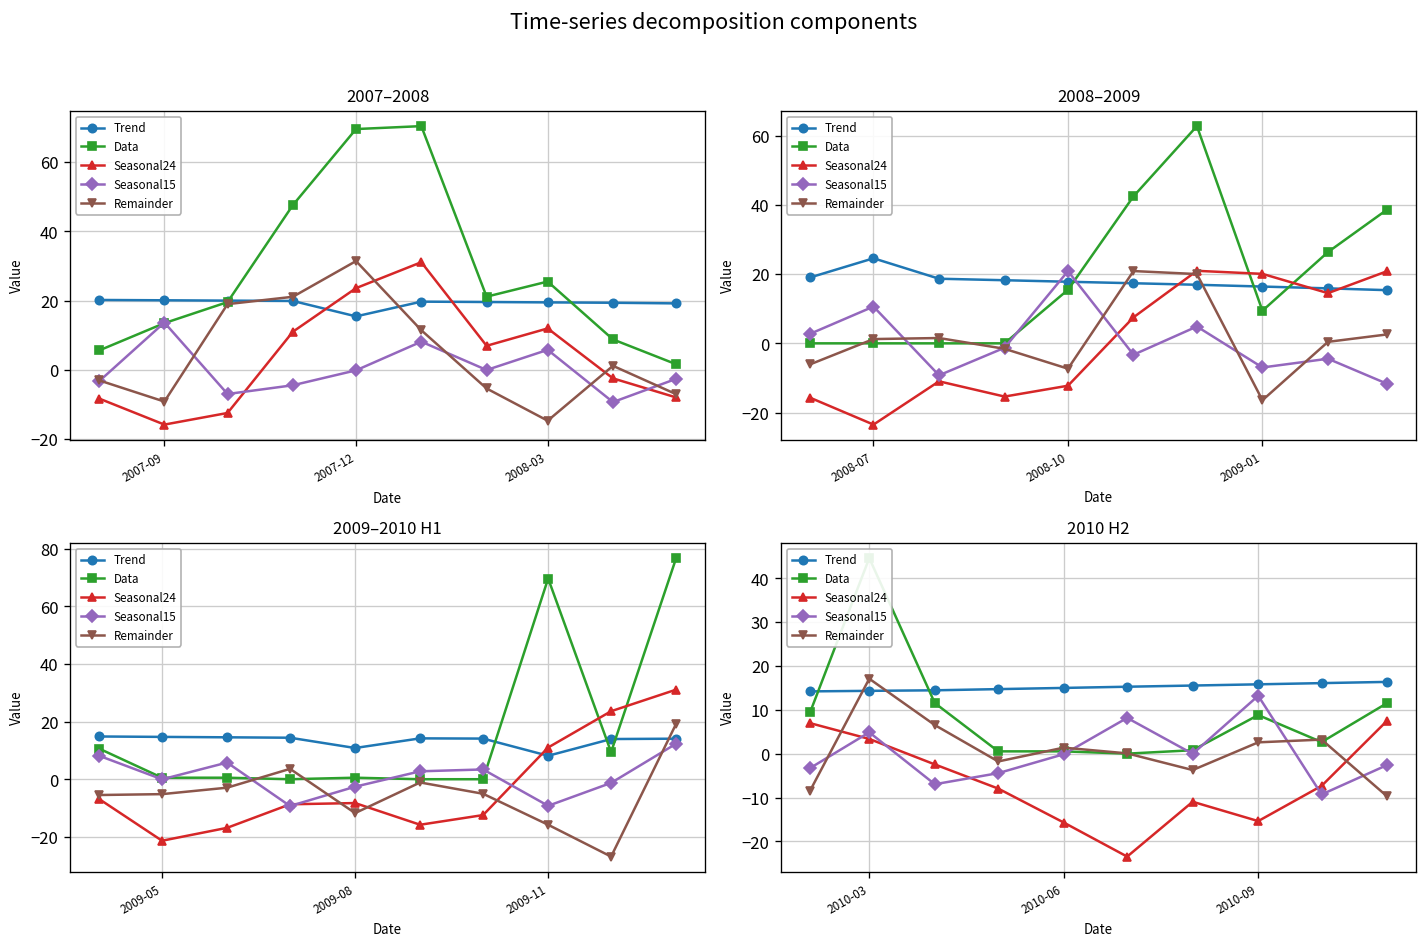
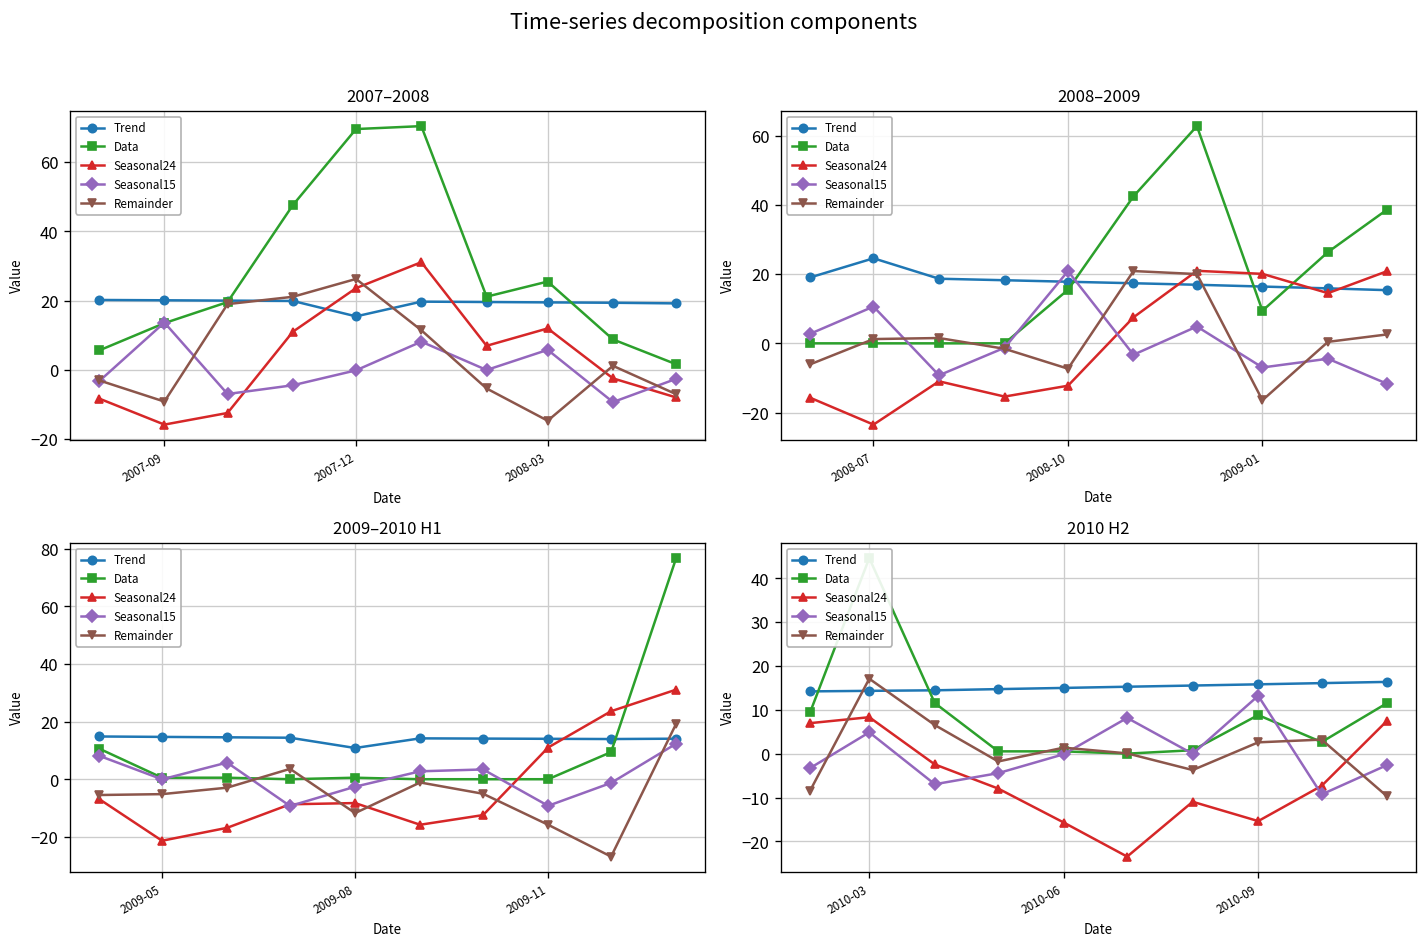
  {
    "2007–2008": {
      "Trend": {
        "2007-09": 20,
        "2007-12": 15,
        "2008-03": 19
      },
      "Data": {
        "2007-12": 70,
        "2008-03": 26
      },
      "Seasonal24": {
        "2007-09": -16,
        "2007-12": 24,
        "2008-03": 12
      },
      "Seasonal15": {
        "2007-12": 0,
        "2008-03": 6
      },
      "Remainder": {
        "2007-09": -9,
-       "2007-12": 31,
+       "2007-12": 26,
        "2008-03": -15
      }
    },
    "2008–2009": {
      "Trend": {
        "2008-07": 25,
        "2008-10": 18,
        "2009-01": 16
      },
      "Data": {
        "2008-07": 0,
        "2008-10": 15,
        "2009-01": 9
      },
      "Seasonal24": {
        "2008-07": -23,
        "2008-10": -12,
        "2009-01": 20
      },
      "Seasonal15": {
        "2008-07": 11,
        "2008-10": 21,
        "2009-01": -7
      },
      "Remainder": {
        "2008-07": 1,
        "2008-10": -7,
        "2009-01": -16
      }
    },
    "2009–2010 H1": {
      "Trend": {
        "2009-05": 15,
        "2009-08": 11,
-       "2009-11": 8
+       "2009-11": 14
      },
      "Data": {
        "2009-08": 1,
-       "2009-11": 70
+       "2009-11": 0
      },
      "Seasonal24": {
        "2009-05": -21,
        "2009-08": -8,
        "2009-11": 11
      },
      "Seasonal15": {
        "2009-08": -3,
        "2009-11": -9
      },
      "Remainder": {
        "2009-05": -5,
        "2009-08": -12,
        "2009-11": -16
      }
    },
    "2010 H2": {
      "Trend": {
        "2010-03": 14,
        "2010-06": 15,
        "2010-09": 16
      },
      "Data": {
        "2010-09": 9
      },
      "Seasonal24": {
-       "2010-03": 3,
+       "2010-03": 8,
        "2010-06": -16,
        "2010-09": -15
      },
      "Seasonal15": {
        "2010-03": 5,
        "2010-09": 13
      },
      "Remainder": {
        "2010-03": 17,
        "2010-06": 1,
        "2010-09": 3
      }
    }
  }
